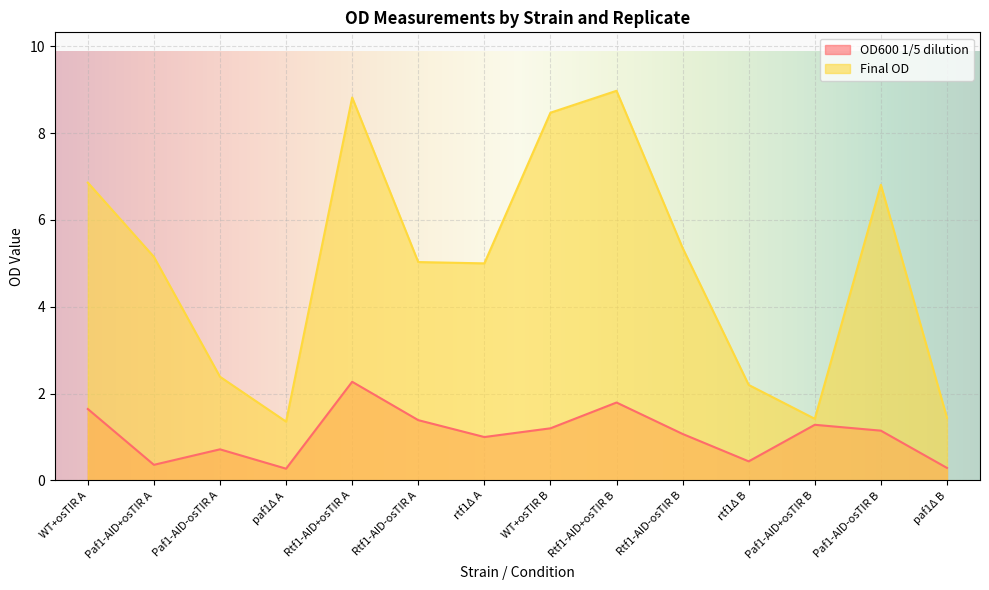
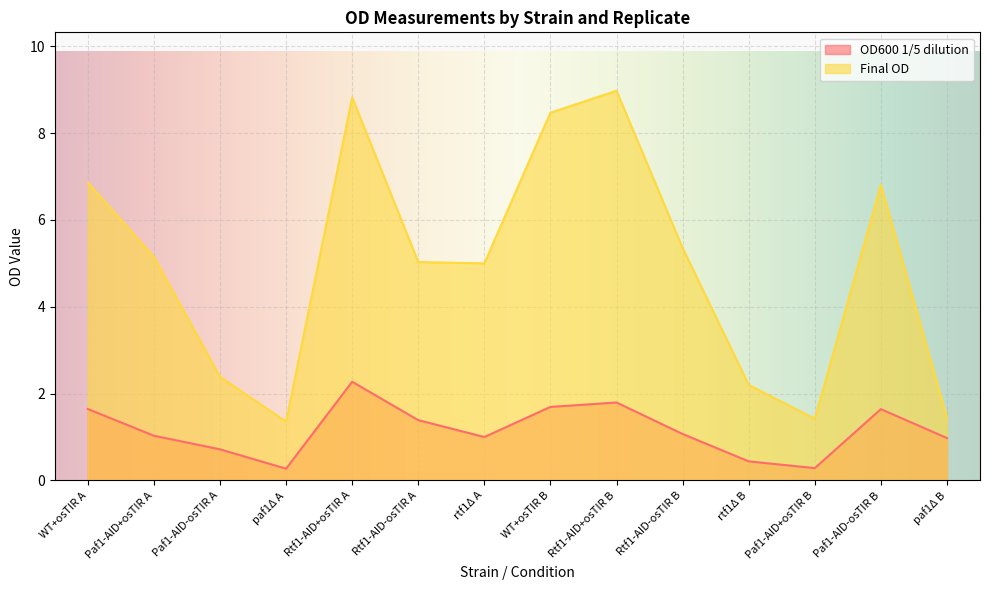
  {
    "OD600 1/5 dilution": {
      "WT+osTIR A": 1.6,
-     "Paf1-AID+osTIR A": 0.4,
+     "Paf1-AID+osTIR A": 1.0,
      "Paf1-AID-osTIR A": 0.7,
      "paf1Δ A": 0.3,
      "Rtf1-AID+osTIR A": 2.3,
      "Rtf1-AID-osTIR A": 1.4,
      "rtf1Δ A": 1.0,
-     "WT+osTIR B": 1.2,
+     "WT+osTIR B": 1.7,
      "Rtf1-AID+osTIR B": 1.8,
      "Rtf1-AID-osTIR B": 1.1,
      "rtf1Δ B": 0.4,
-     "Paf1-AID+osTIR B": 1.3,
-     "Paf1-AID-osTIR B": 1.1,
-     "paf1Δ B": 0.3
+     "Paf1-AID+osTIR B": 0.3,
+     "Paf1-AID-osTIR B": 1.6,
+     "paf1Δ B": 1.0
    },
    "Final OD": {
      "WT+osTIR A": 6.9,
      "Paf1-AID+osTIR A": 5.2,
      "Paf1-AID-osTIR A": 2.4,
      "paf1Δ A": 1.4,
      "Rtf1-AID+osTIR A": 8.8,
      "Rtf1-AID-osTIR A": 5.0,
      "rtf1Δ A": 5.0,
      "WT+osTIR B": 8.5,
      "Rtf1-AID+osTIR B": 9.0,
      "Rtf1-AID-osTIR B": 5.4,
      "rtf1Δ B": 2.2,
      "Paf1-AID+osTIR B": 1.4,
      "Paf1-AID-osTIR B": 6.8,
      "paf1Δ B": 1.4
    }
  }
